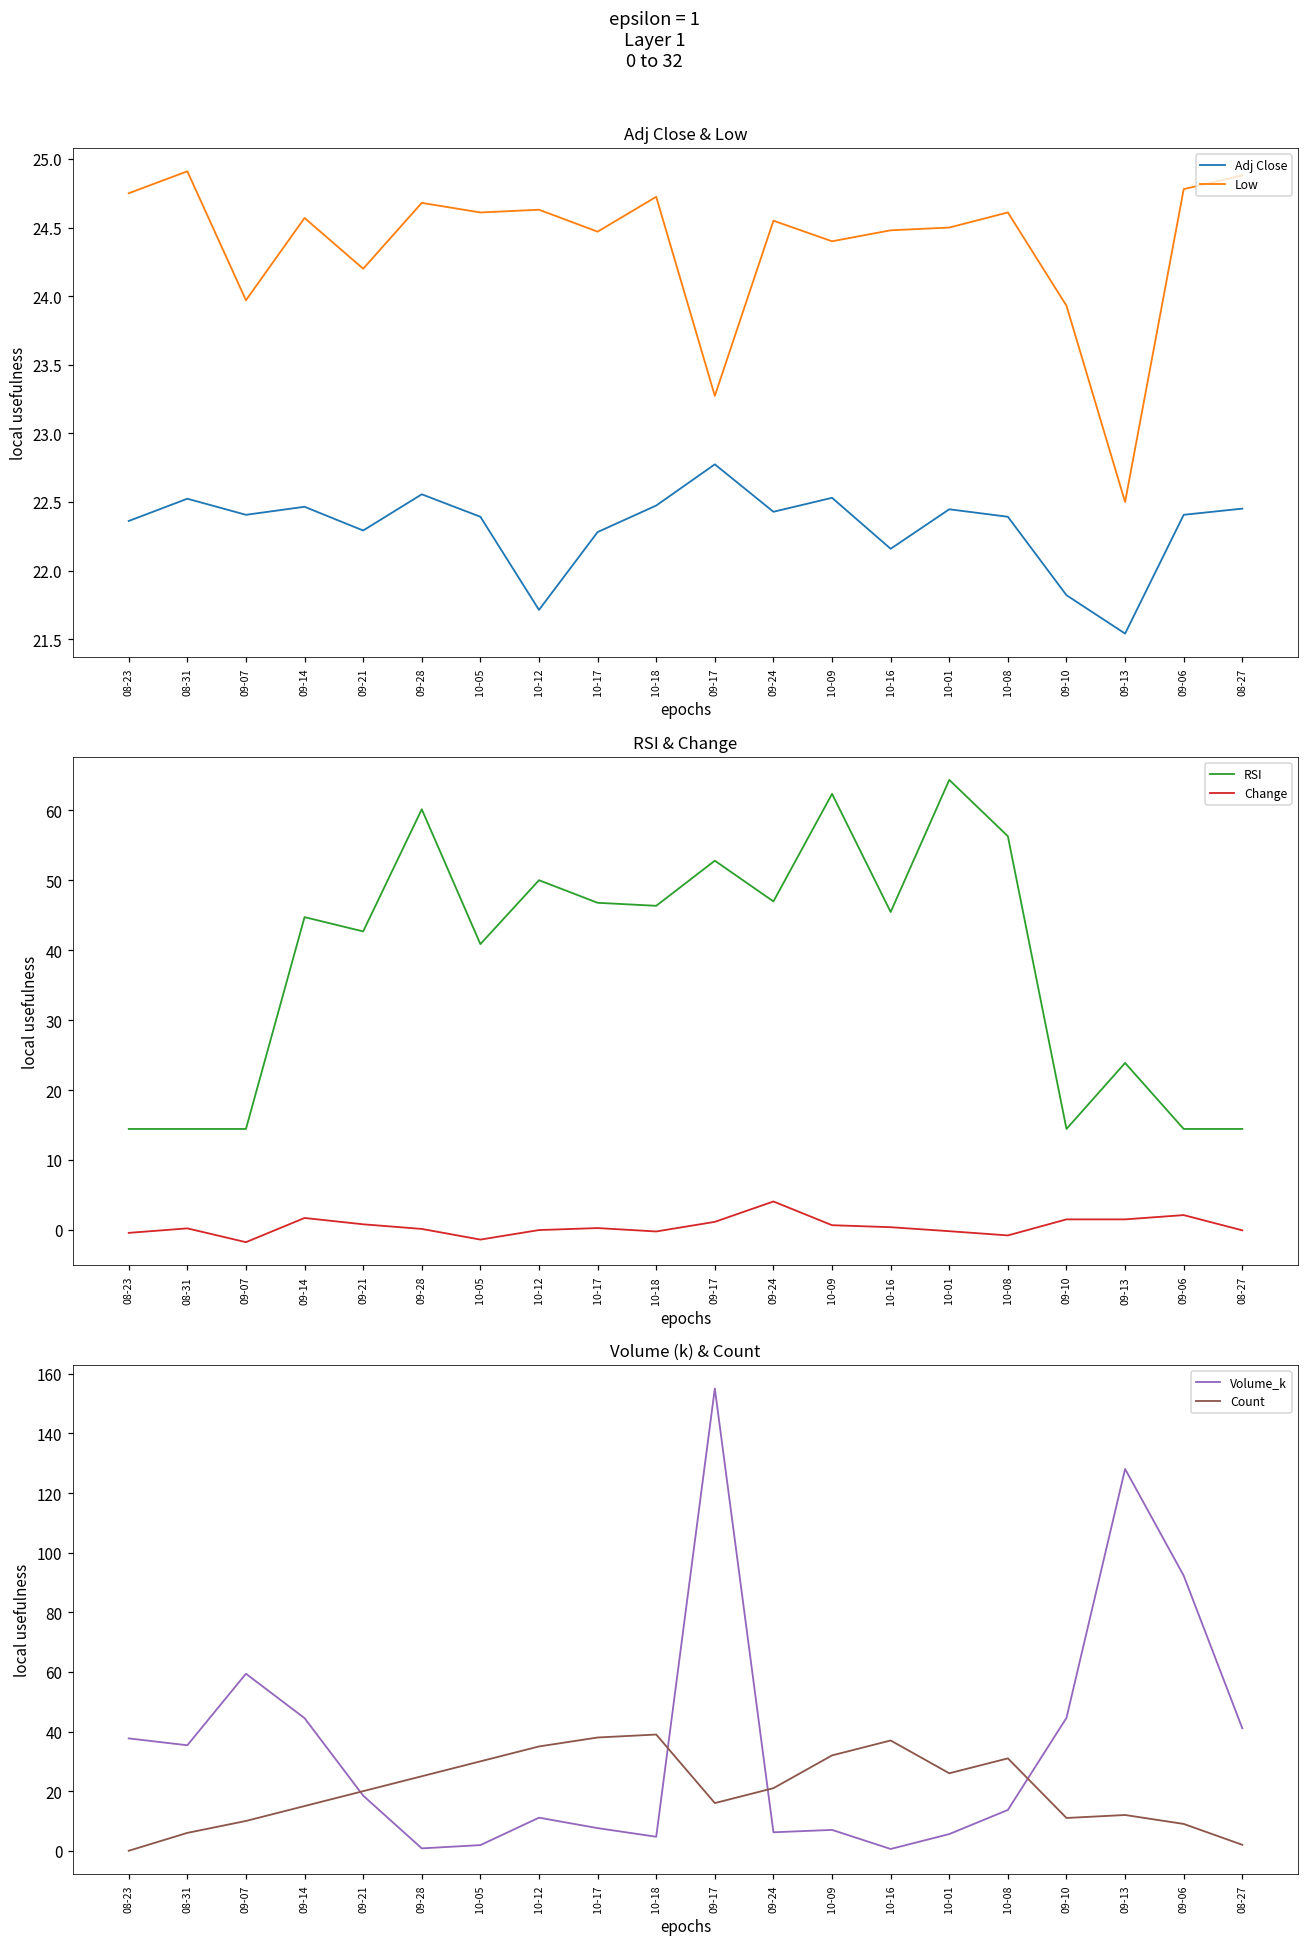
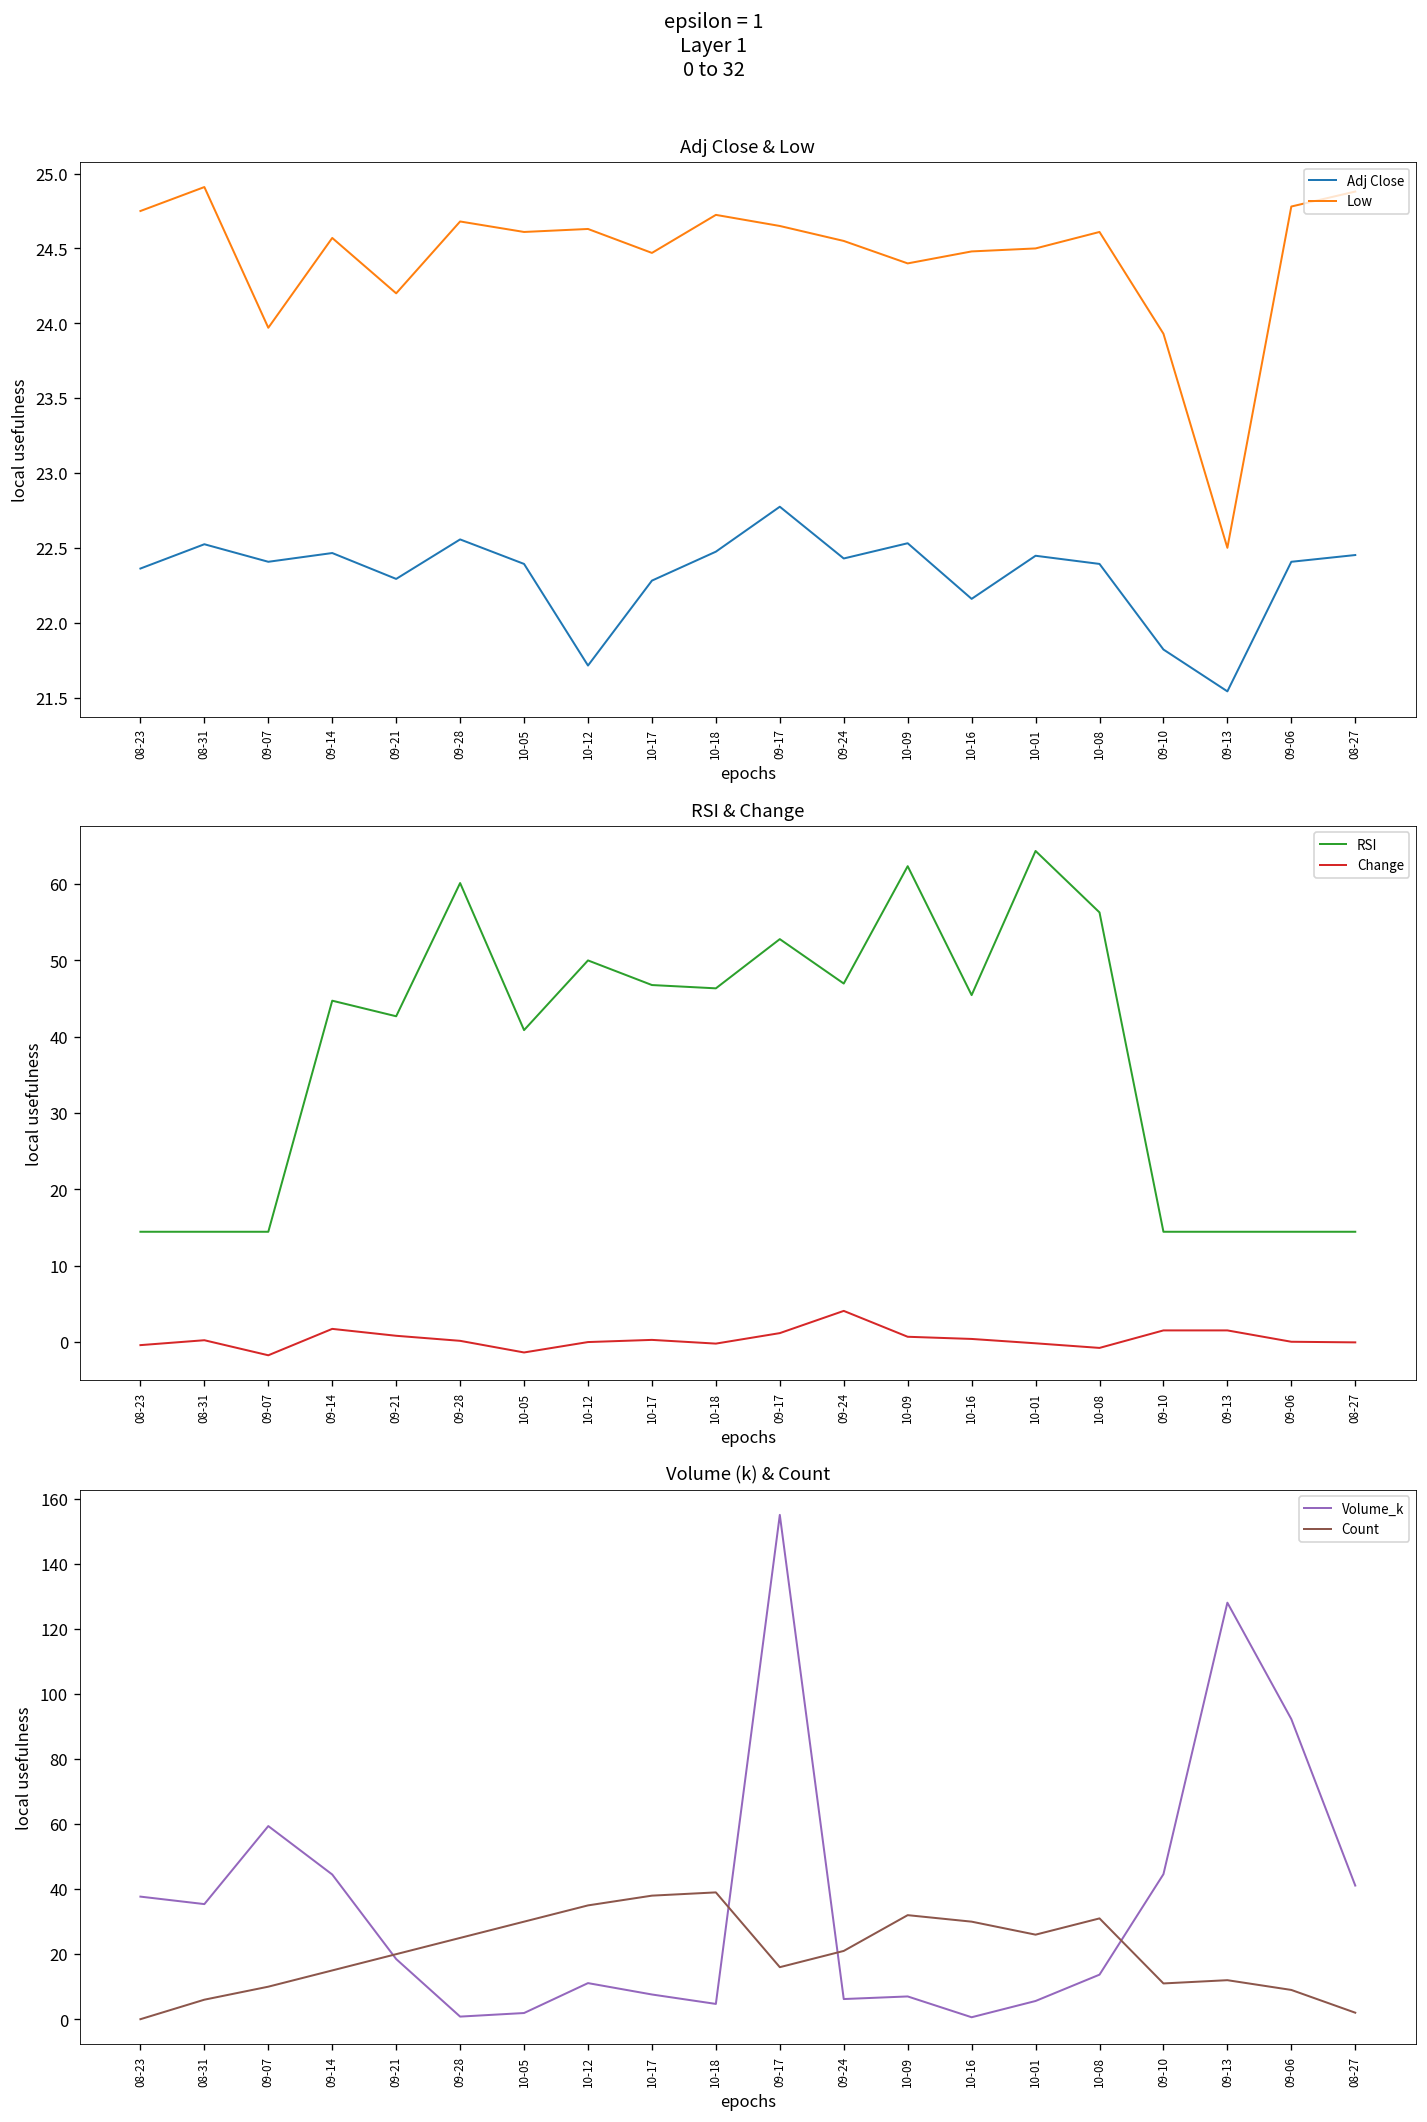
  {
    "Adj Close & Low": {
      "Adj Close": {
        "08-23": 22.36,
        "08-31": 22.52,
        "09-07": 22.41,
        "09-14": 22.47,
        "09-21": 22.29,
        "09-28": 22.56,
        "10-05": 22.39,
        "10-12": 21.71,
        "10-17": 22.28,
        "10-18": 22.47,
        "09-17": 22.77,
        "09-24": 22.43,
        "10-09": 22.53,
        "10-16": 22.16,
        "10-01": 22.45,
        "10-08": 22.39,
        "09-10": 21.82,
        "09-13": 21.54,
        "09-06": 22.41,
        "08-27": 22.45
      },
      "Low": {
        "08-23": 24.75,
        "08-31": 24.91,
        "09-07": 23.97,
        "09-14": 24.57,
        "09-21": 24.20,
        "09-28": 24.68,
        "10-05": 24.61,
        "10-12": 24.63,
        "10-17": 24.47,
        "10-18": 24.72,
-       "09-17": 23.27,
+       "09-17": 24.65,
        "09-24": 24.55,
        "10-09": 24.40,
        "10-16": 24.48,
        "10-01": 24.50,
        "10-08": 24.61,
        "09-10": 23.93,
        "09-13": 22.50,
        "09-06": 24.78
      }
    },
    "RSI & Change": {
      "RSI": {
        "08-23": 14,
        "08-31": 14,
        "09-07": 14,
        "09-14": 45,
        "09-21": 43,
        "09-28": 60,
        "10-05": 41,
        "10-12": 50,
        "10-17": 47,
        "10-18": 46,
        "09-17": 53,
        "09-24": 47,
        "10-09": 62,
        "10-16": 45,
        "10-01": 64,
        "10-08": 56,
        "09-10": 14,
-       "09-13": 24,
+       "09-13": 14,
        "09-06": 14,
        "08-27": 14
      },
      "Change": {
        "08-23": 0,
        "08-31": 0,
        "09-07": -2,
        "09-14": 2,
        "09-21": 1,
        "09-28": 0,
        "10-05": -1,
        "10-12": 0,
        "10-17": 0,
        "10-18": 0,
        "09-17": 1,
        "09-24": 4,
        "10-09": 1,
        "10-16": 0,
        "10-01": 0,
        "10-08": -1,
        "09-10": 2,
        "09-13": 2,
-       "09-06": 2,
+       "09-06": 0,
        "08-27": 0
      }
    },
    "Volume (k) & Count": {
      "Volume_k": {
        "08-23": 38,
        "08-31": 35,
        "09-07": 59,
        "09-14": 45,
        "09-21": 19,
        "09-28": 1,
        "10-05": 2,
        "10-12": 11,
        "10-17": 8,
        "10-18": 5,
        "09-17": 155,
        "09-24": 6,
        "10-09": 7,
        "10-16": 1,
        "10-01": 6,
        "10-08": 14,
        "09-10": 45,
        "09-13": 128,
        "09-06": 92,
        "08-27": 41
      },
      "Count": {
        "08-23": 0,
        "08-31": 6,
        "09-07": 10,
        "09-14": 15,
        "09-21": 20,
        "09-28": 25,
        "10-05": 30,
        "10-12": 35,
        "10-17": 38,
        "10-18": 39,
        "09-17": 16,
        "09-24": 21,
        "10-09": 32,
-       "10-16": 37,
+       "10-16": 30,
        "10-01": 26,
        "10-08": 31,
        "09-10": 11,
        "09-13": 12,
        "09-06": 9,
        "08-27": 2
      }
    }
  }
